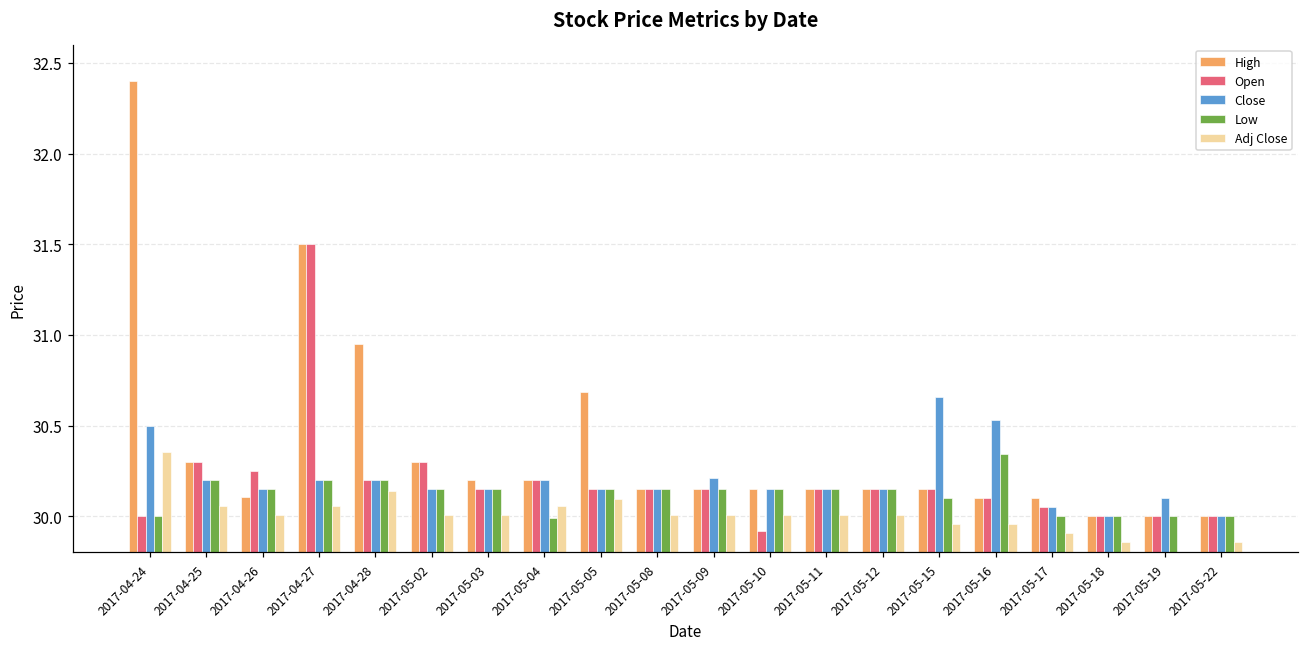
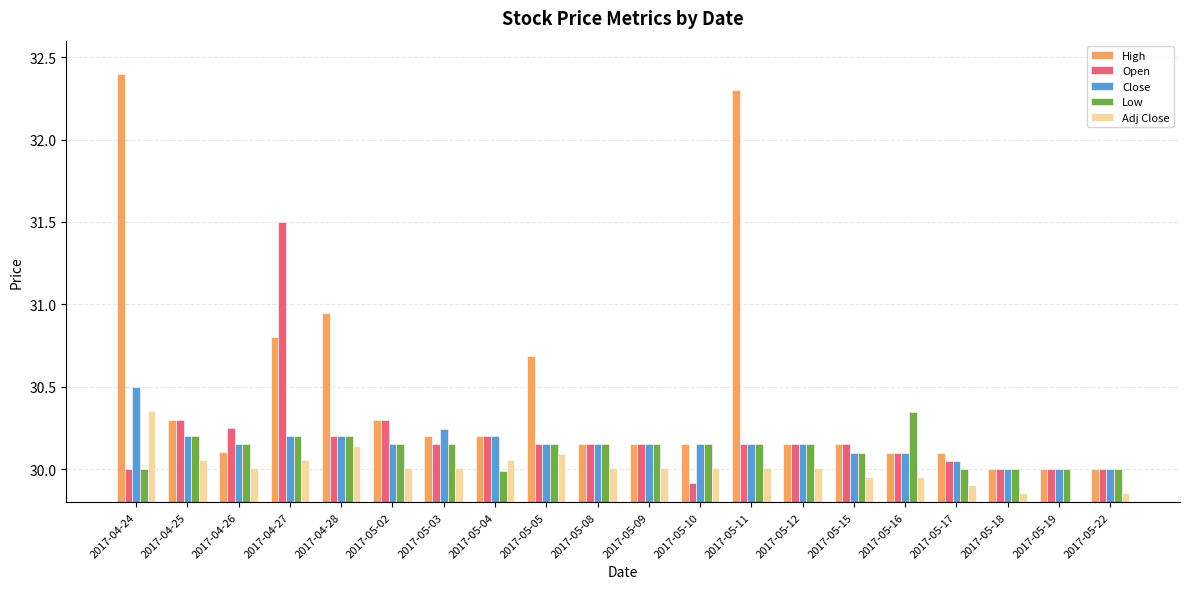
  {
    "High": {
      "2017-04-24": 32.40,
      "2017-04-25": 30.30,
      "2017-04-26": 30.11,
-     "2017-04-27": 31.5,
+     "2017-04-27": 30.8,
      "2017-04-28": 30.95,
      "2017-05-02": 30.30,
      "2017-05-03": 30.20,
      "2017-05-04": 30.20,
      "2017-05-05": 30.69,
      "2017-05-08": 30.15,
      "2017-05-09": 30.15,
      "2017-05-10": 30.15,
-     "2017-05-11": 30.15,
+     "2017-05-11": 32.30,
      "2017-05-12": 30.15,
      "2017-05-15": 30.15,
      "2017-05-16": 30.10,
      "2017-05-17": 30.10,
      "2017-05-18": 30.00,
      "2017-05-19": 30.00,
      "2017-05-22": 30.00
    },
    "Open": {
      "2017-04-24": 30.00,
      "2017-04-25": 30.30,
      "2017-04-26": 30.25,
      "2017-04-27": 31.50,
      "2017-04-28": 30.20,
      "2017-05-02": 30.30,
      "2017-05-03": 30.15,
      "2017-05-04": 30.20,
      "2017-05-05": 30.15,
      "2017-05-08": 30.15,
      "2017-05-09": 30.15,
      "2017-05-10": 29.92,
      "2017-05-11": 30.15,
      "2017-05-12": 30.15,
      "2017-05-15": 30.15,
      "2017-05-16": 30.10,
      "2017-05-17": 30.05,
      "2017-05-18": 30.00,
      "2017-05-19": 30.00,
      "2017-05-22": 30.00
    },
    "Close": {
      "2017-04-24": 30.50,
      "2017-04-25": 30.20,
      "2017-04-26": 30.15,
      "2017-04-27": 30.20,
      "2017-04-28": 30.20,
      "2017-05-02": 30.15,
-     "2017-05-03": 30.15,
+     "2017-05-03": 30.24,
      "2017-05-04": 30.20,
      "2017-05-05": 30.15,
      "2017-05-08": 30.15,
-     "2017-05-09": 30.21,
+     "2017-05-09": 30.15,
      "2017-05-10": 30.15,
      "2017-05-11": 30.15,
      "2017-05-12": 30.15,
-     "2017-05-15": 30.66,
-     "2017-05-16": 30.53,
+     "2017-05-15": 30.10,
+     "2017-05-16": 30.10,
      "2017-05-17": 30.05,
      "2017-05-18": 30.00,
-     "2017-05-19": 30.1,
+     "2017-05-19": 30.0,
      "2017-05-22": 30.00
    },
    "Low": {
      "2017-04-24": 30.00,
      "2017-04-25": 30.20,
      "2017-04-26": 30.15,
      "2017-04-27": 30.20,
      "2017-04-28": 30.20,
      "2017-05-02": 30.15,
      "2017-05-03": 30.15,
      "2017-05-04": 29.99,
      "2017-05-05": 30.15,
      "2017-05-08": 30.15,
      "2017-05-09": 30.15,
      "2017-05-10": 30.15,
      "2017-05-11": 30.15,
      "2017-05-12": 30.15,
      "2017-05-15": 30.10,
      "2017-05-16": 30.34,
      "2017-05-17": 30.00,
      "2017-05-18": 30.00,
      "2017-05-19": 30.00,
      "2017-05-22": 30.00
    },
    "Adj Close": {
      "2017-04-24": 30.35,
      "2017-04-25": 30.06,
      "2017-04-26": 30.01,
      "2017-04-27": 30.06,
      "2017-04-28": 30.14,
      "2017-05-02": 30.01,
      "2017-05-03": 30.01,
      "2017-05-04": 30.06,
      "2017-05-05": 30.09,
      "2017-05-08": 30.01,
      "2017-05-09": 30.01,
      "2017-05-10": 30.01,
      "2017-05-11": 30.01,
      "2017-05-12": 30.01,
      "2017-05-15": 29.96,
      "2017-05-16": 29.96,
      "2017-05-17": 29.91,
      "2017-05-18": 29.86,
      "2017-05-22": 29.86
    }
  }
